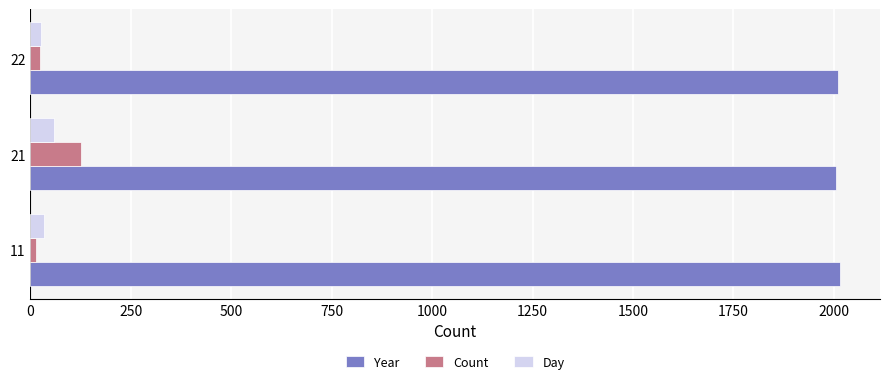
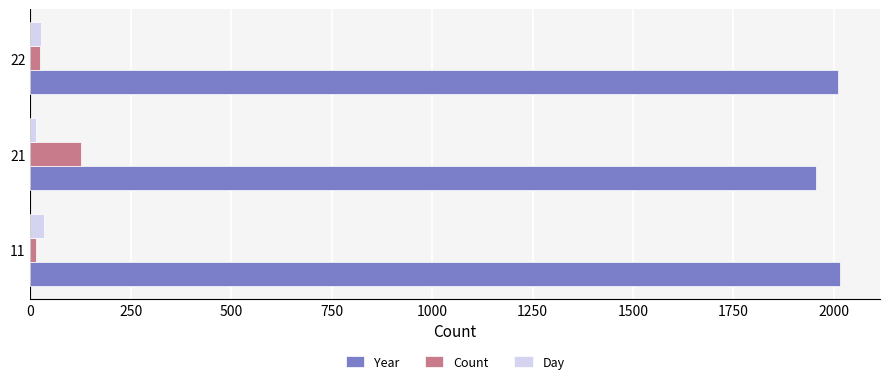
  {
    "Year": {
      "22": 2010,
-     "21": 2010,
+     "21": 1960,
      "11": 2010
    },
    "Count": {
      "22": 20,
      "21": 130,
      "11": 10
    },
    "Day": {
      "22": 30,
-     "21": 60,
+     "21": 10,
      "11": 30
    }
  }
